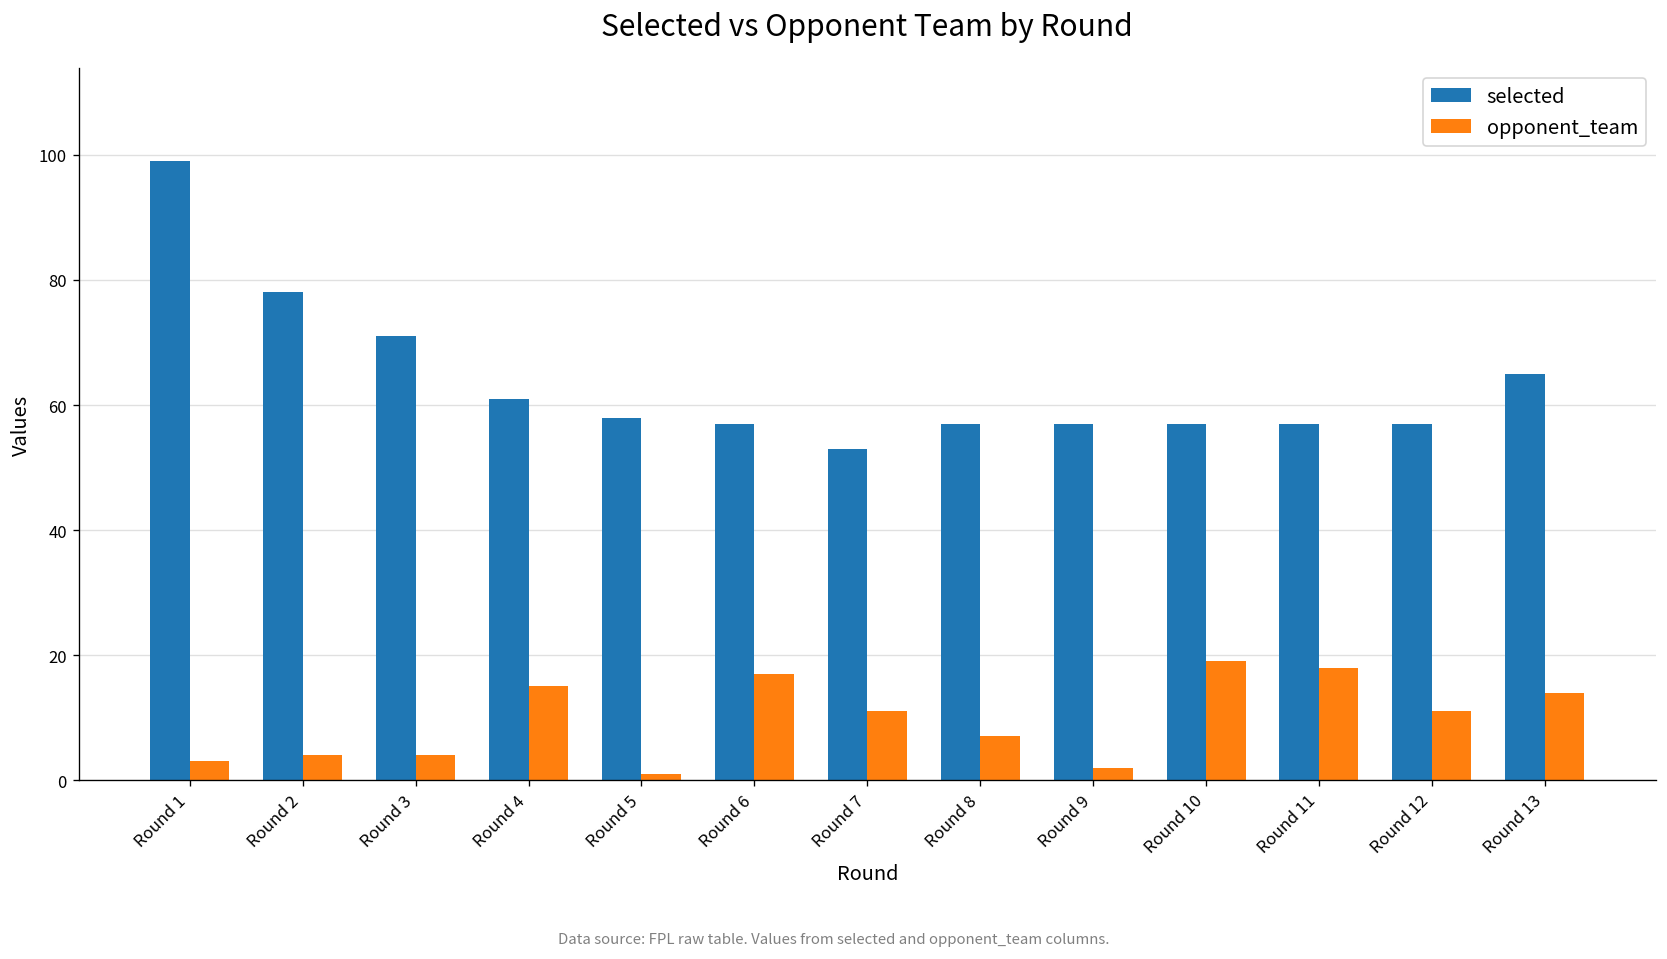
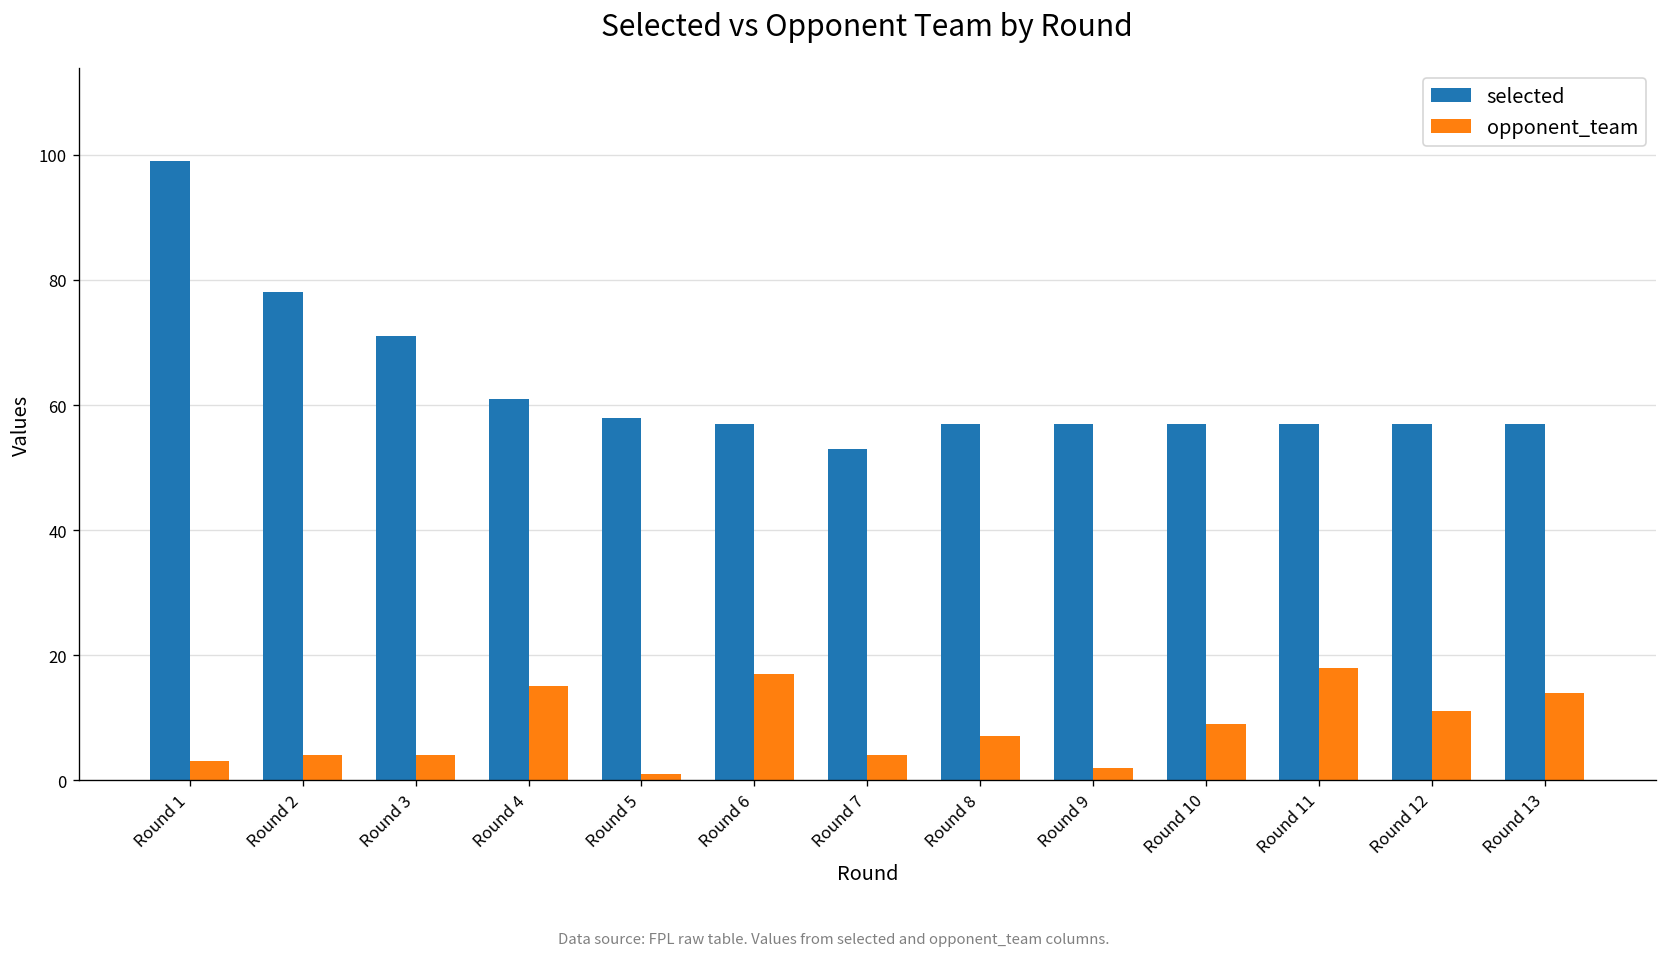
  {
    "selected": {
      "Round 1": 99,
      "Round 2": 78,
      "Round 3": 71,
      "Round 4": 61,
      "Round 5": 58,
      "Round 6": 57,
      "Round 7": 53,
      "Round 8": 57,
      "Round 9": 57,
      "Round 10": 57,
      "Round 11": 57,
      "Round 12": 57,
-     "Round 13": 65
+     "Round 13": 57
    },
    "opponent_team": {
      "Round 1": 3,
      "Round 2": 4,
      "Round 3": 4,
      "Round 4": 15,
      "Round 5": 1,
      "Round 6": 17,
-     "Round 7": 11,
+     "Round 7": 4,
      "Round 8": 7,
      "Round 9": 2,
-     "Round 10": 19,
+     "Round 10": 9,
      "Round 11": 18,
      "Round 12": 11,
      "Round 13": 14
    }
  }
